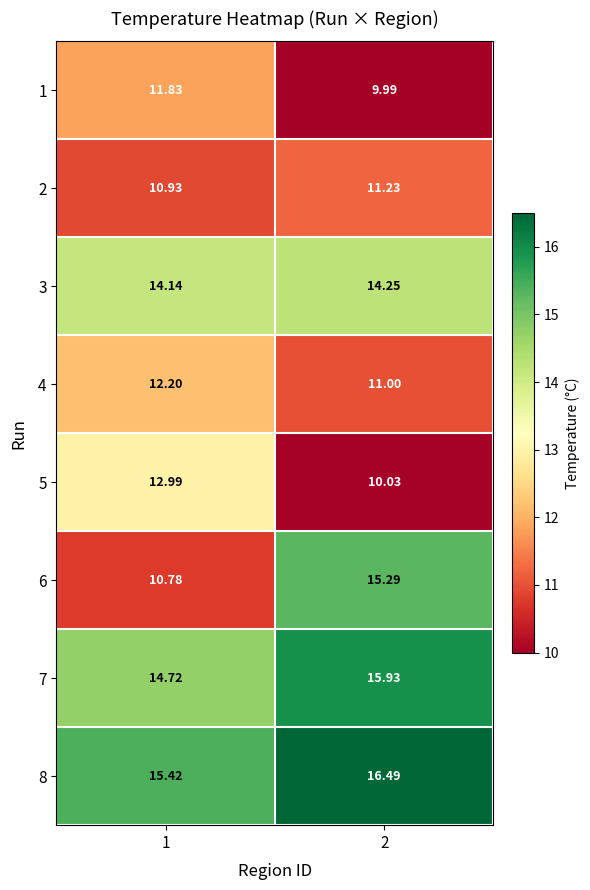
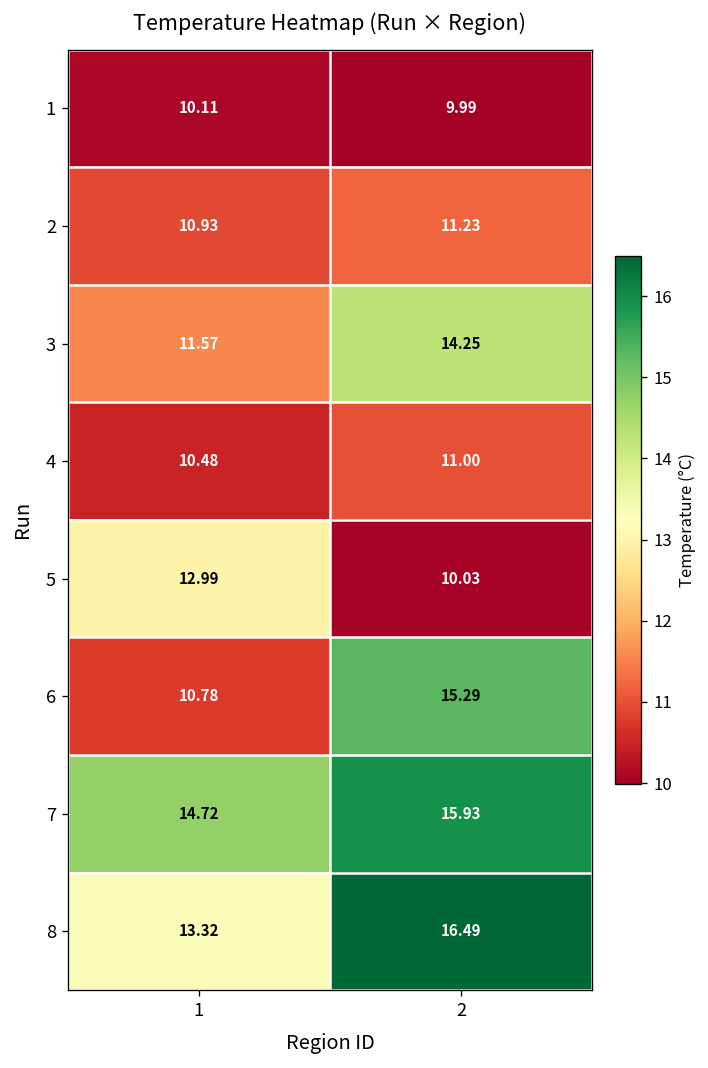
  {
    "1": {
-     "1": 11.83,
+     "1": 10.11,
      "2": 9.99
    },
    "2": {
      "1": 10.93,
      "2": 11.23
    },
    "3": {
-     "1": 14.14,
+     "1": 11.57,
      "2": 14.25
    },
    "4": {
-     "1": 12.20,
+     "1": 10.48,
      "2": 11.00
    },
    "5": {
      "1": 12.99,
      "2": 10.03
    },
    "6": {
      "1": 10.78,
      "2": 15.29
    },
    "7": {
      "1": 14.72,
      "2": 15.93
    },
    "8": {
-     "1": 15.42,
+     "1": 13.32,
      "2": 16.49
    }
  }
